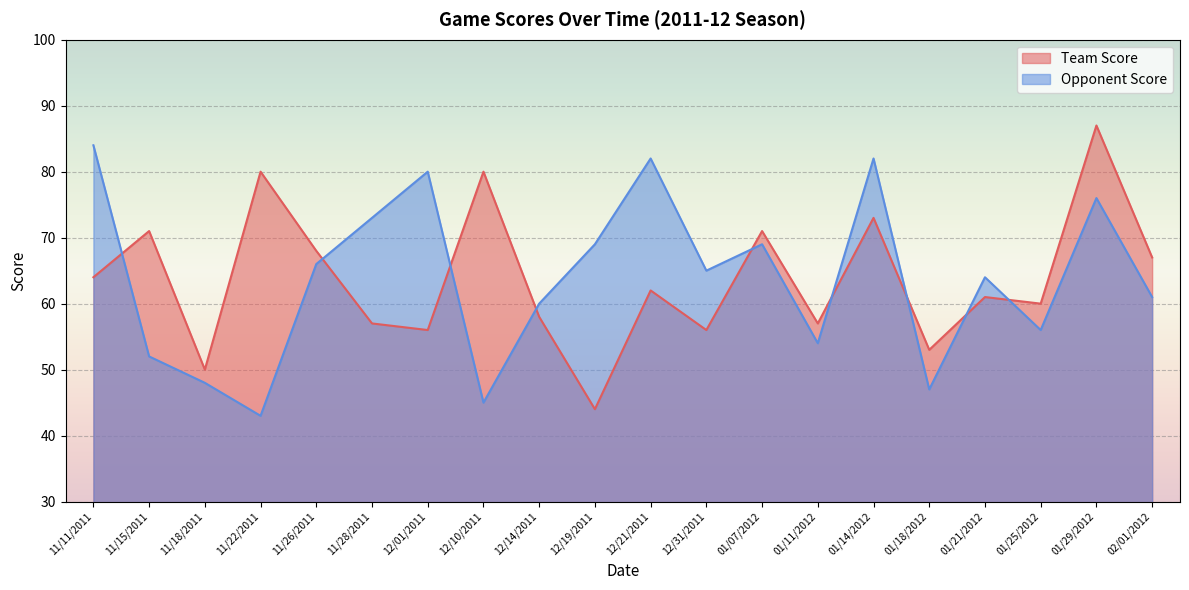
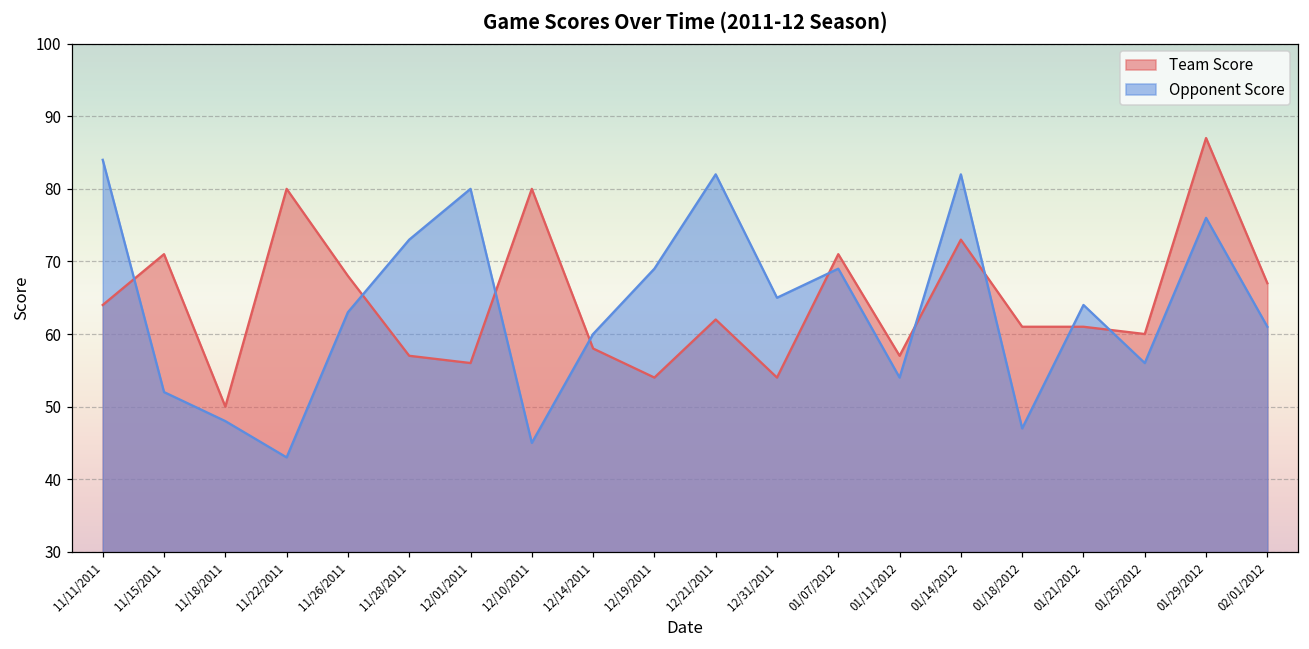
  {
    "Team Score": {
      "11/11/2011": 64,
      "11/15/2011": 71,
      "11/18/2011": 50,
      "11/22/2011": 80,
      "11/26/2011": 68,
      "11/28/2011": 57,
      "12/01/2011": 56,
      "12/10/2011": 80,
      "12/14/2011": 58,
-     "12/19/2011": 44,
+     "12/19/2011": 54,
      "12/21/2011": 62,
-     "12/31/2011": 56,
+     "12/31/2011": 54,
      "01/07/2012": 71,
      "01/11/2012": 57,
      "01/14/2012": 73,
-     "01/18/2012": 53,
+     "01/18/2012": 61,
      "01/21/2012": 61,
      "01/25/2012": 60,
      "01/29/2012": 87,
      "02/01/2012": 67
    },
    "Opponent Score": {
      "11/11/2011": 84,
      "11/15/2011": 52,
      "11/18/2011": 48,
      "11/22/2011": 43,
-     "11/26/2011": 66,
+     "11/26/2011": 63,
      "11/28/2011": 73,
      "12/01/2011": 80,
      "12/10/2011": 45,
      "12/14/2011": 60,
      "12/19/2011": 69,
      "12/21/2011": 82,
      "12/31/2011": 65,
      "01/07/2012": 69,
      "01/11/2012": 54,
      "01/14/2012": 82,
      "01/18/2012": 47,
      "01/21/2012": 64,
      "01/25/2012": 56,
      "01/29/2012": 76,
      "02/01/2012": 61
    }
  }
